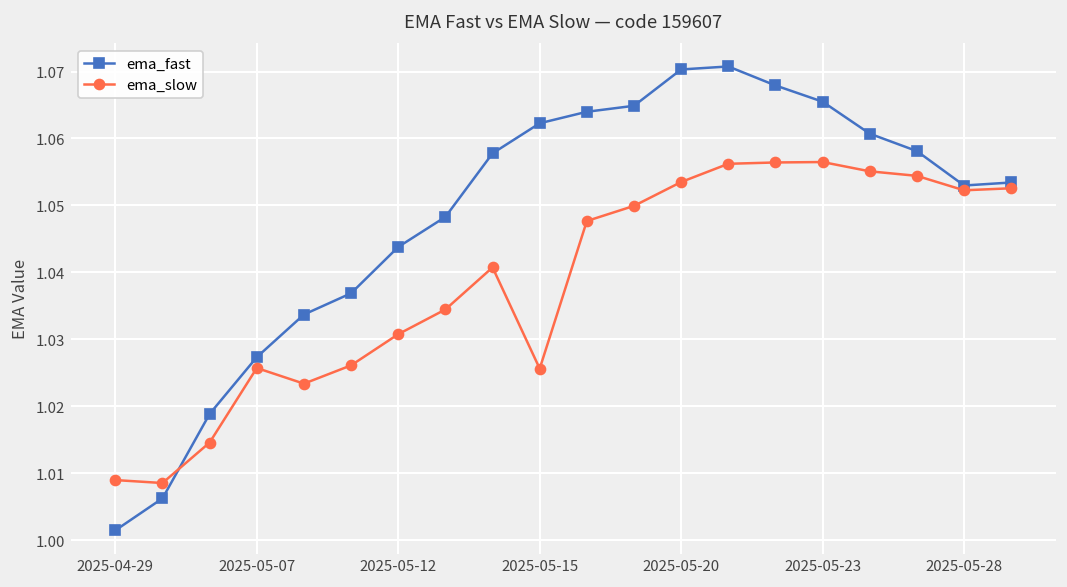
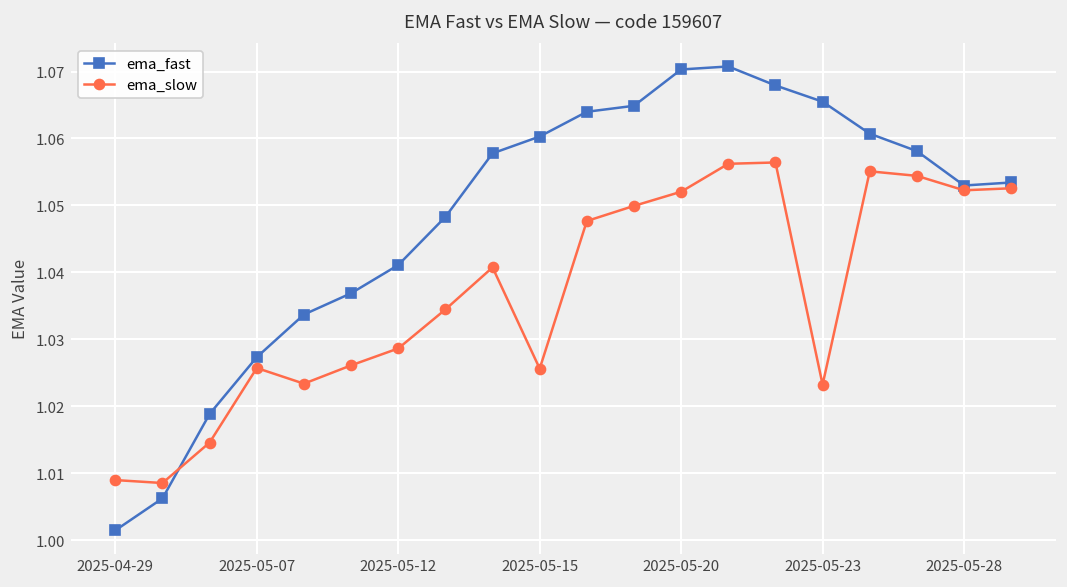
  {
    "ema_fast": {
      "2025-04-29": 1.001,
      "2025-05-07": 1.027,
-     "2025-05-12": 1.044,
-     "2025-05-15": 1.062,
+     "2025-05-12": 1.041,
+     "2025-05-15": 1.060,
      "2025-05-20": 1.070,
      "2025-05-23": 1.065,
      "2025-05-28": 1.053
    },
    "ema_slow": {
      "2025-04-29": 1.009,
      "2025-05-07": 1.026,
-     "2025-05-12": 1.031,
+     "2025-05-12": 1.029,
      "2025-05-15": 1.026,
-     "2025-05-20": 1.053,
-     "2025-05-23": 1.056,
+     "2025-05-20": 1.052,
+     "2025-05-23": 1.023,
      "2025-05-28": 1.052
    }
  }
